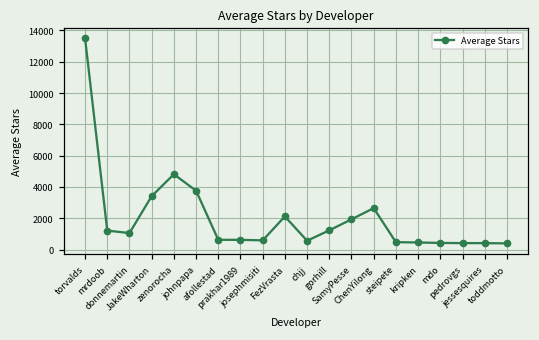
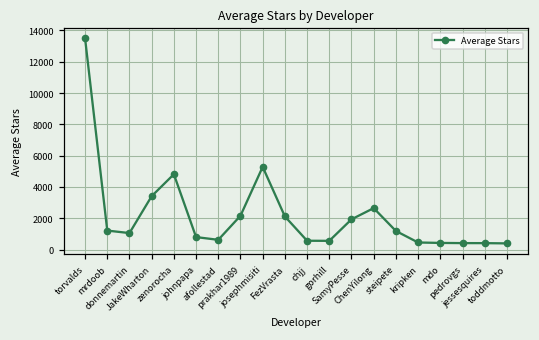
  {
    "torvalds": 13500,
    "mrdoob": 1200,
    "donnemartin": 1100,
    "JakeWharton": 3400,
    "zenorocha": 4800,
-   "johnpapa": 3800,
+   "johnpapa": 800,
    "afollestad": 600,
-   "prakhar1989": 600,
-   "josephmisiti": 600,
+   "prakhar1989": 2200,
+   "josephmisiti": 5300,
    "FezVrasta": 2100,
    "chjj": 600,
-   "gorhill": 1200,
+   "gorhill": 600,
    "SamyPesse": 1900,
    "ChenYilong": 2700,
-   "steipete": 500,
+   "steipete": 1200,
    "kripken": 500,
    "mdo": 400,
    "pedrovgs": 400,
    "jessesquires": 400,
    "toddmotto": 400
  }
